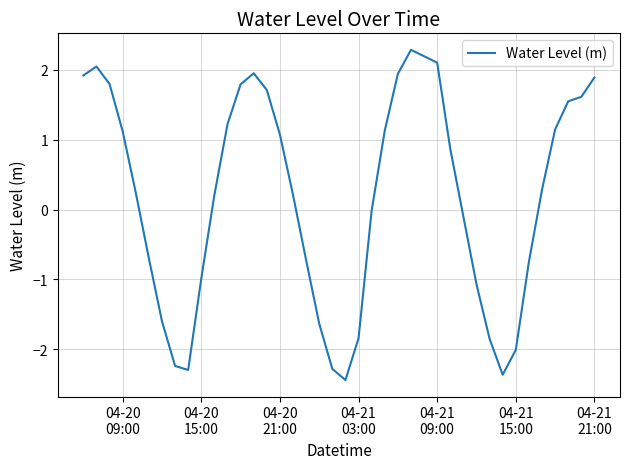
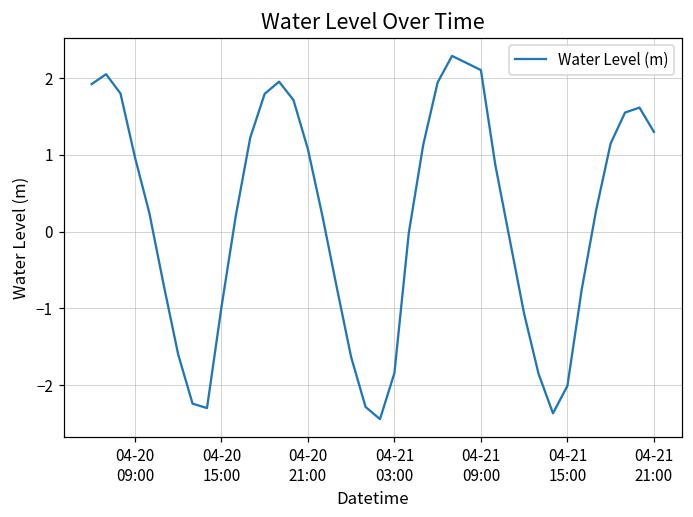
  {
-   "04-20 09:00": 1.1,
+   "04-20 09:00": 1.0,
    "04-20 15:00": -1.0,
    "04-20 21:00": 1.1,
    "04-21 03:00": -1.8,
    "04-21 09:00": 2.1,
    "04-21 15:00": -2.0,
-   "04-21 21:00": 1.9
+   "04-21 21:00": 1.3
  }
